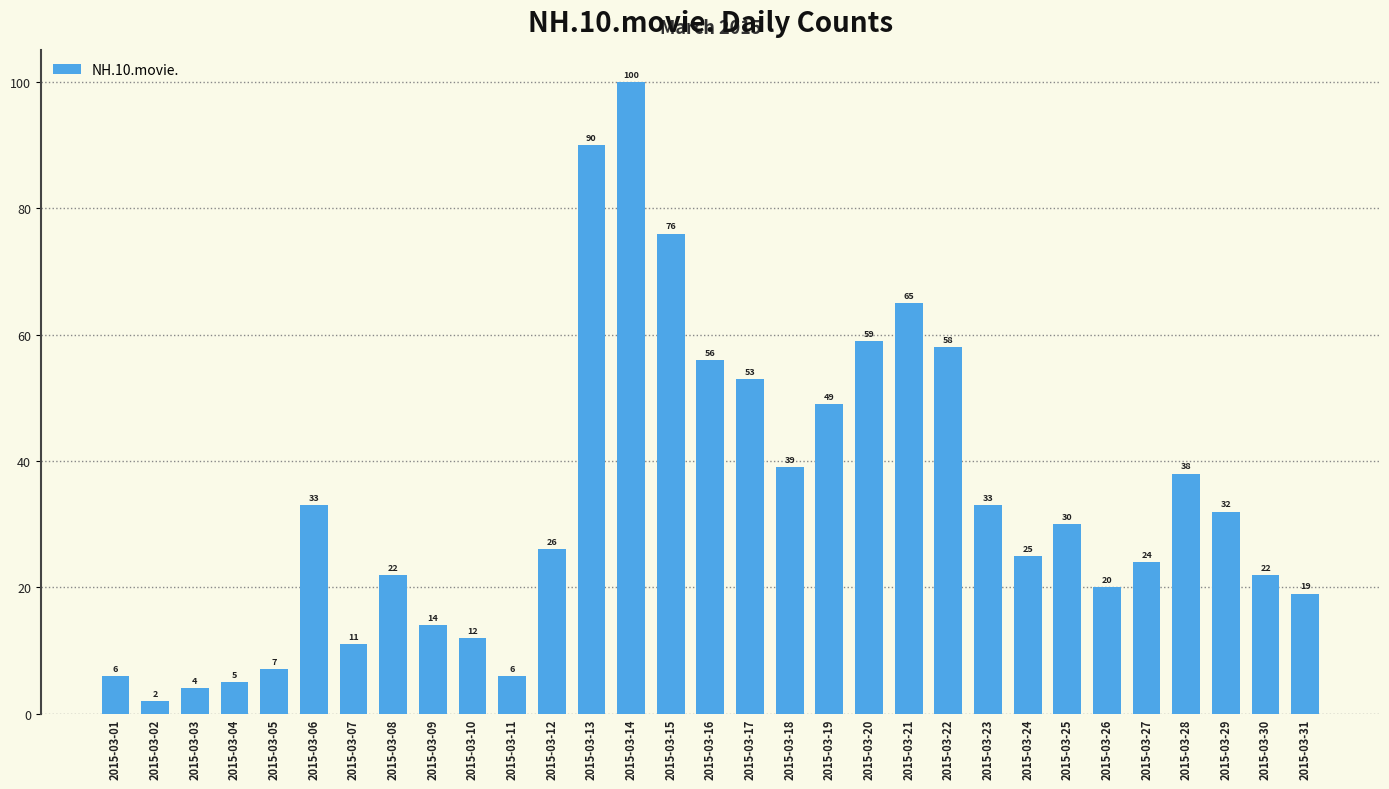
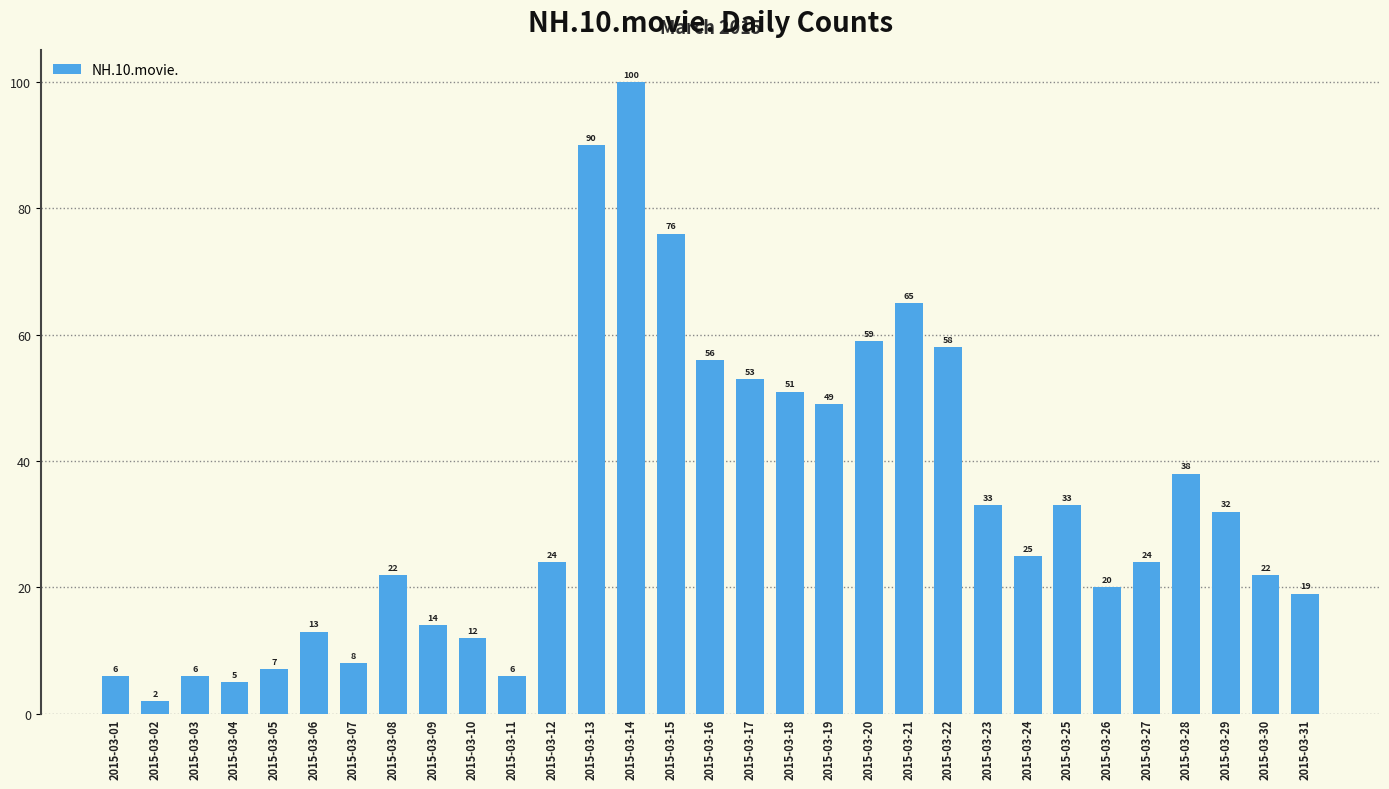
  {
    "2015-03-01": 6,
    "2015-03-02": 2,
-   "2015-03-03": 4,
+   "2015-03-03": 6,
    "2015-03-04": 5,
    "2015-03-05": 7,
-   "2015-03-06": 33,
-   "2015-03-07": 11,
+   "2015-03-06": 13,
+   "2015-03-07": 8,
    "2015-03-08": 22,
    "2015-03-09": 14,
    "2015-03-10": 12,
    "2015-03-11": 6,
-   "2015-03-12": 26,
+   "2015-03-12": 24,
    "2015-03-13": 90,
    "2015-03-14": 100,
    "2015-03-15": 76,
    "2015-03-16": 56,
    "2015-03-17": 53,
-   "2015-03-18": 39,
+   "2015-03-18": 51,
    "2015-03-19": 49,
    "2015-03-20": 59,
    "2015-03-21": 65,
    "2015-03-22": 58,
    "2015-03-23": 33,
    "2015-03-24": 25,
-   "2015-03-25": 30,
+   "2015-03-25": 33,
    "2015-03-26": 20,
    "2015-03-27": 24,
    "2015-03-28": 38,
    "2015-03-29": 32,
    "2015-03-30": 22,
    "2015-03-31": 19
  }
